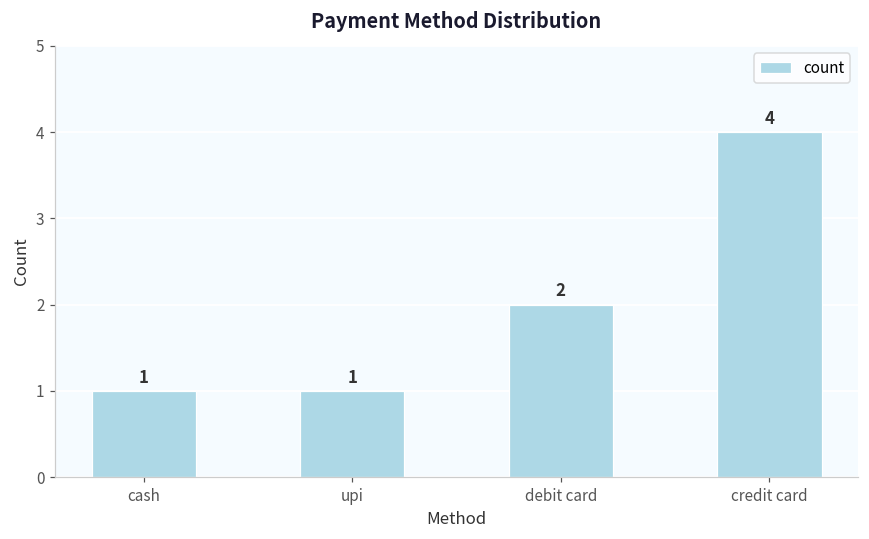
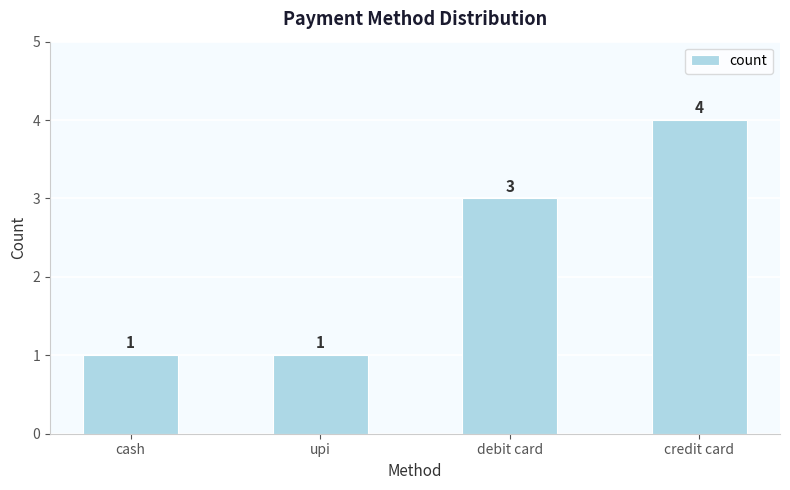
  {
    "cash": 1,
    "upi": 1,
-   "debit card": 2,
+   "debit card": 3,
    "credit card": 4
  }
